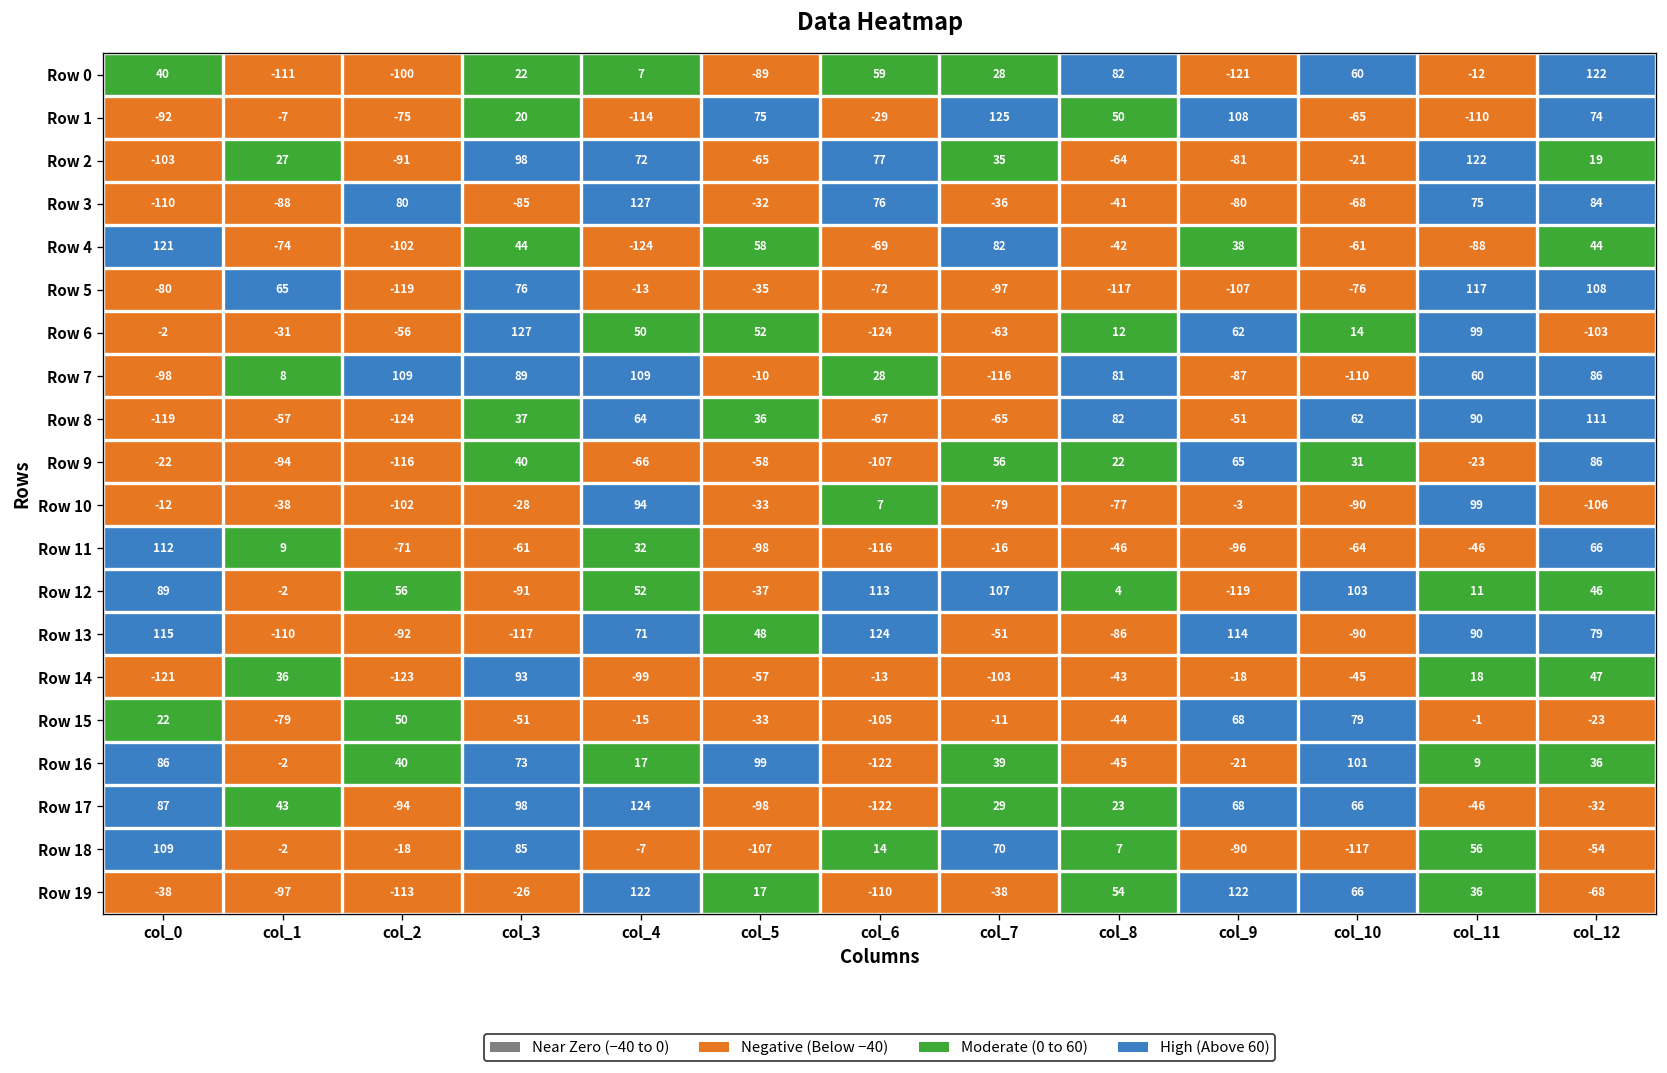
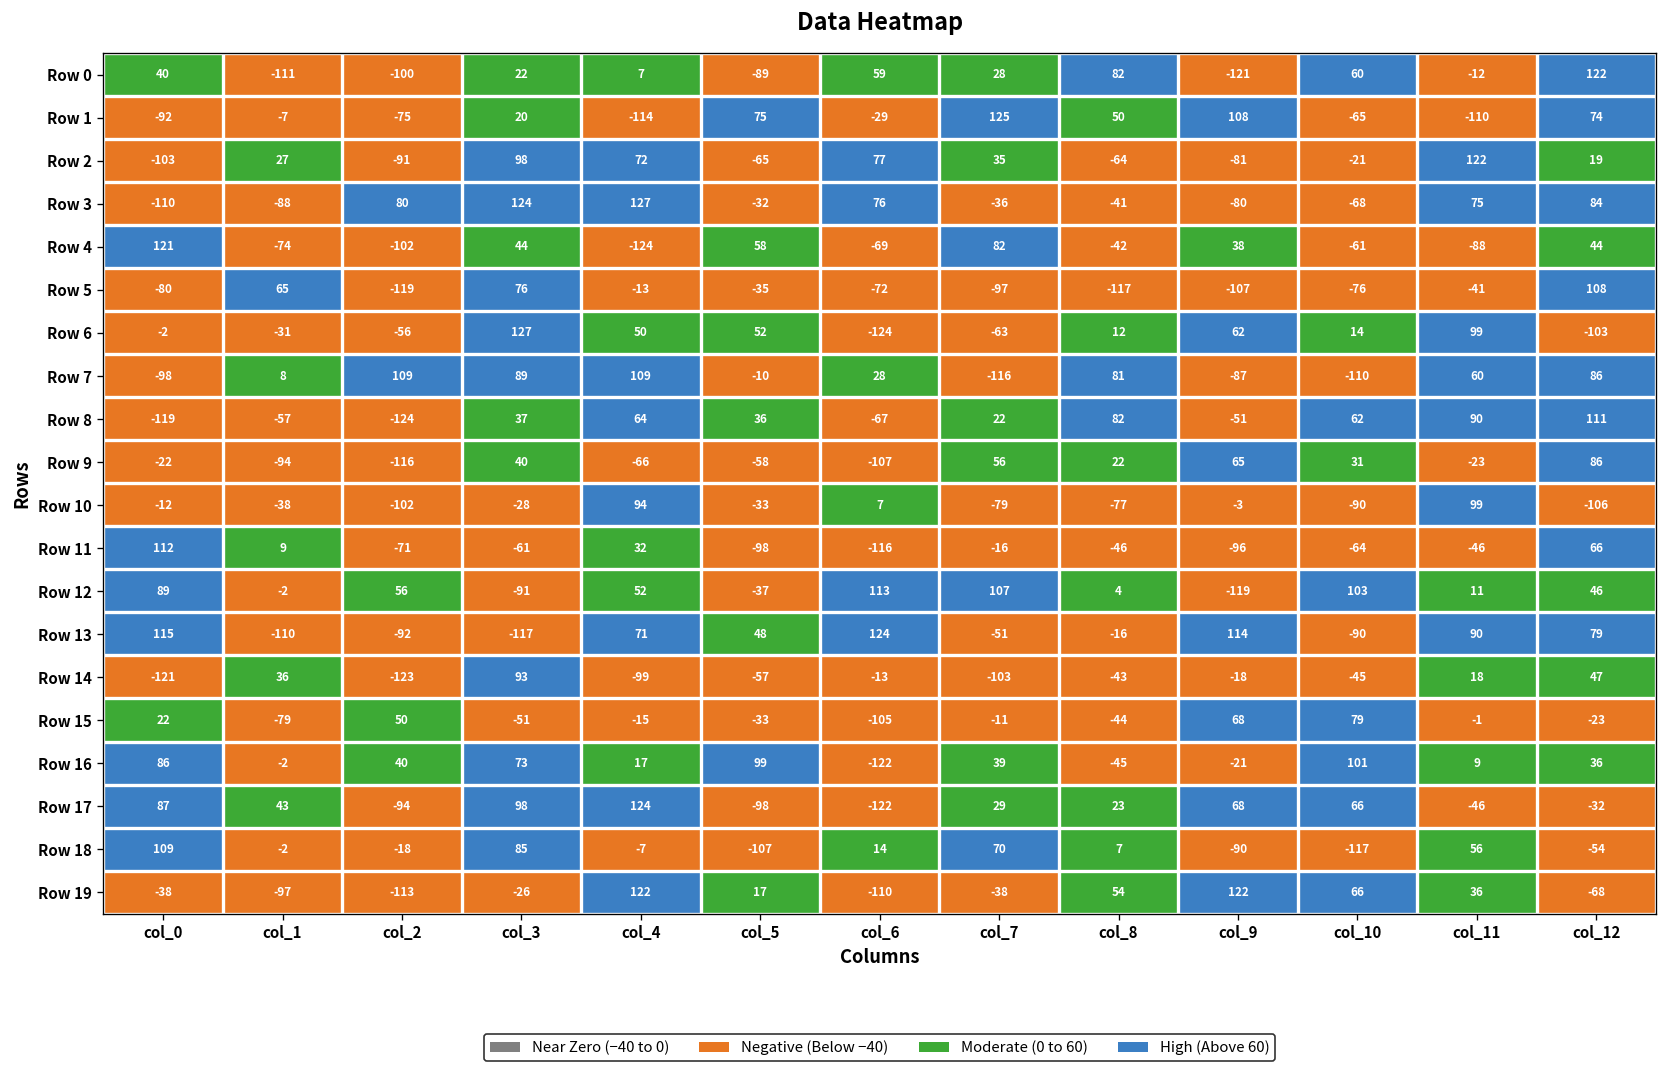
  {
    "Row 3": {
      "col_0": -110,
      "col_1": -88,
      "col_2": 80,
-     "col_3": -85,
+     "col_3": 124,
      "col_4": 127,
      "col_5": -32,
      "col_6": 76,
      "col_7": -36,
      "col_8": -41,
      "col_9": -80,
      "col_10": -68,
      "col_11": 75,
      "col_12": 84
    },
    "Row 5": {
      "col_0": -80,
      "col_1": 65,
      "col_2": -119,
      "col_3": 76,
      "col_4": -13,
      "col_5": -35,
      "col_6": -72,
      "col_7": -97,
      "col_8": -117,
      "col_9": -107,
      "col_10": -76,
-     "col_11": 117,
+     "col_11": -41,
      "col_12": 108
    },
    "Row 8": {
      "col_0": -119,
      "col_1": -57,
      "col_2": -124,
      "col_3": 37,
      "col_4": 64,
      "col_5": 36,
      "col_6": -67,
-     "col_7": -65,
+     "col_7": 22,
      "col_8": 82,
      "col_9": -51,
      "col_10": 62,
      "col_11": 90,
      "col_12": 111
    },
    "Row 13": {
      "col_0": 115,
      "col_1": -110,
      "col_2": -92,
      "col_3": -117,
      "col_4": 71,
      "col_5": 48,
      "col_6": 124,
      "col_7": -51,
-     "col_8": -86,
+     "col_8": -16,
      "col_9": 114,
      "col_10": -90,
      "col_11": 90,
      "col_12": 79
    }
  }
